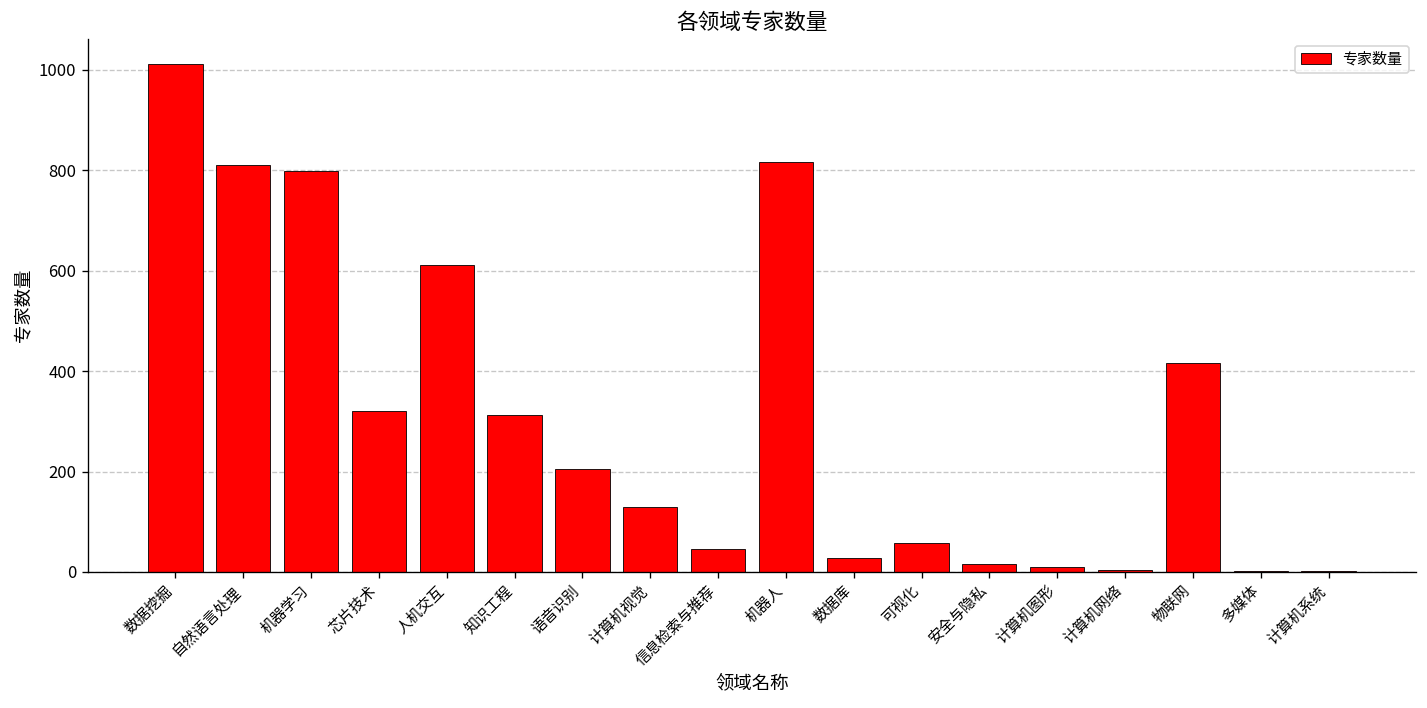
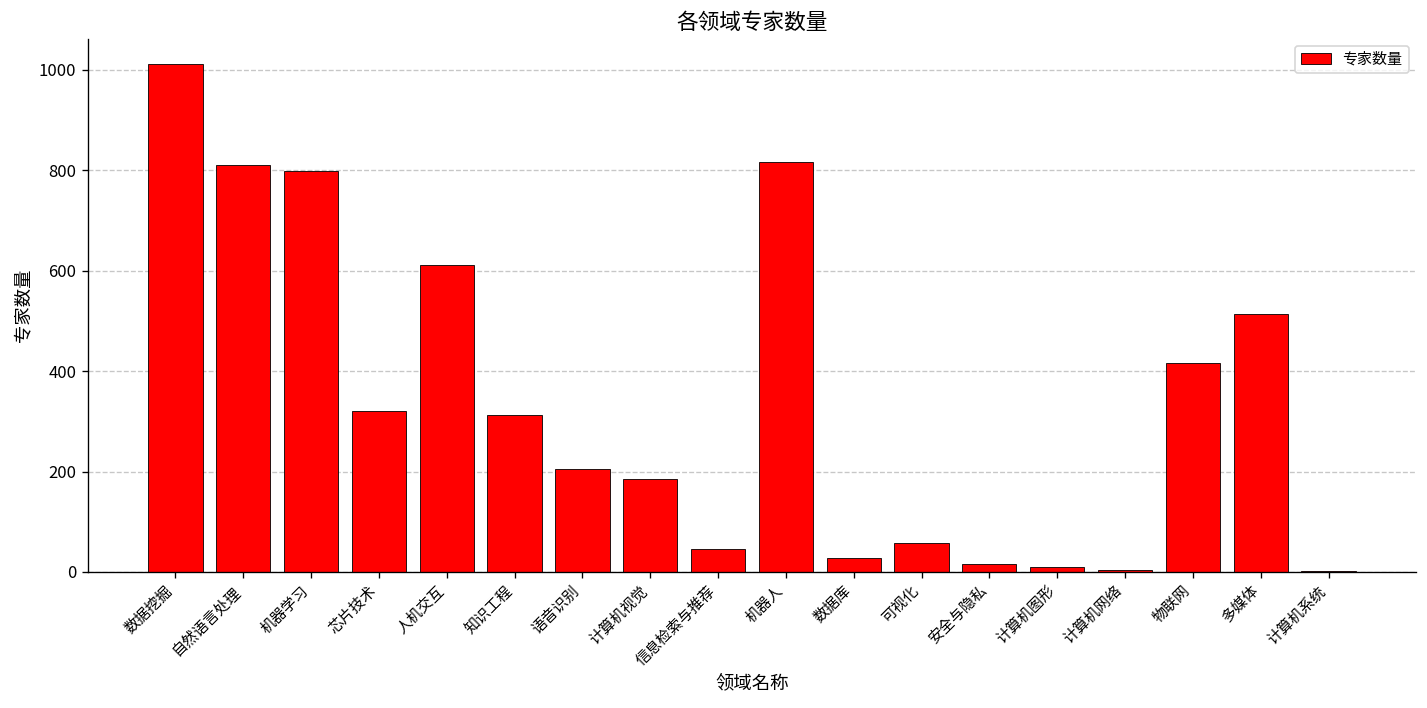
  {
    "数据挖掘": 1010,
    "自然语言处理": 810,
    "机器学习": 800,
    "芯片技术": 320,
    "人机交互": 610,
    "知识工程": 310,
    "语音识别": 210,
-   "计算机视觉": 130,
+   "计算机视觉": 190,
    "信息检索与推荐": 50,
    "机器人": 820,
    "数据库": 30,
    "可视化": 60,
    "安全与隐私": 20,
    "计算机图形": 10,
    "物联网": 420,
-   "多媒体": 0
+   "多媒体": 510
  }
